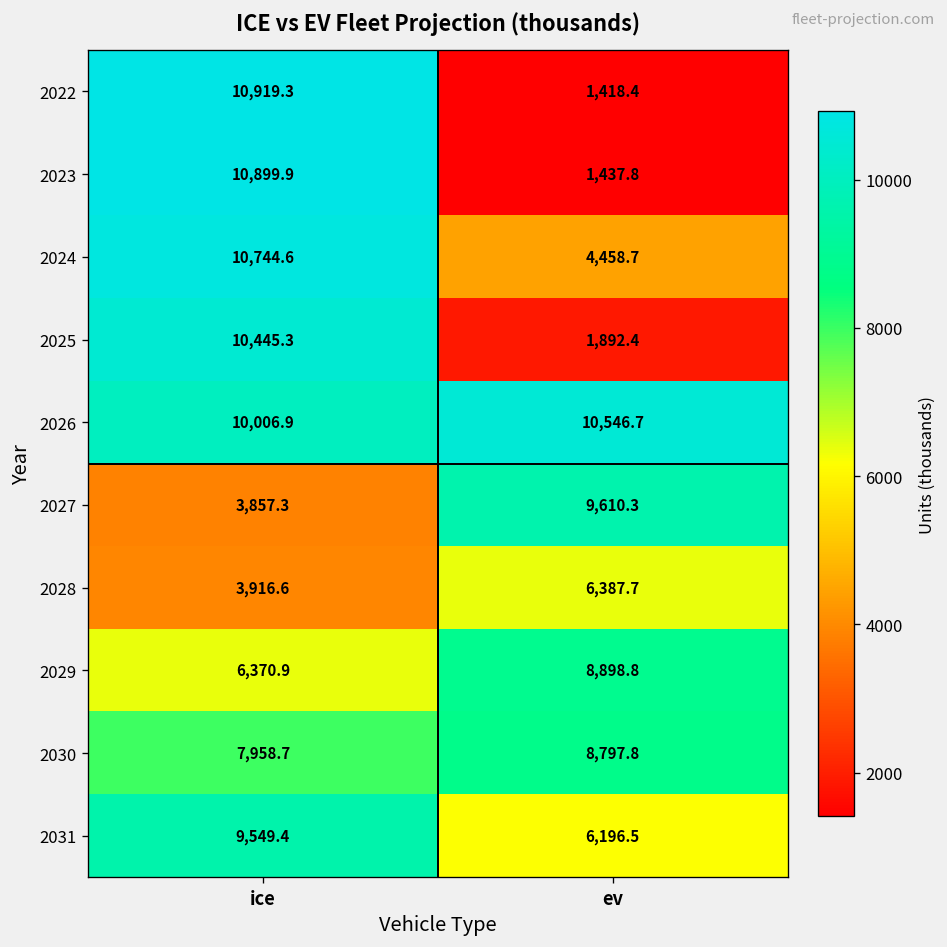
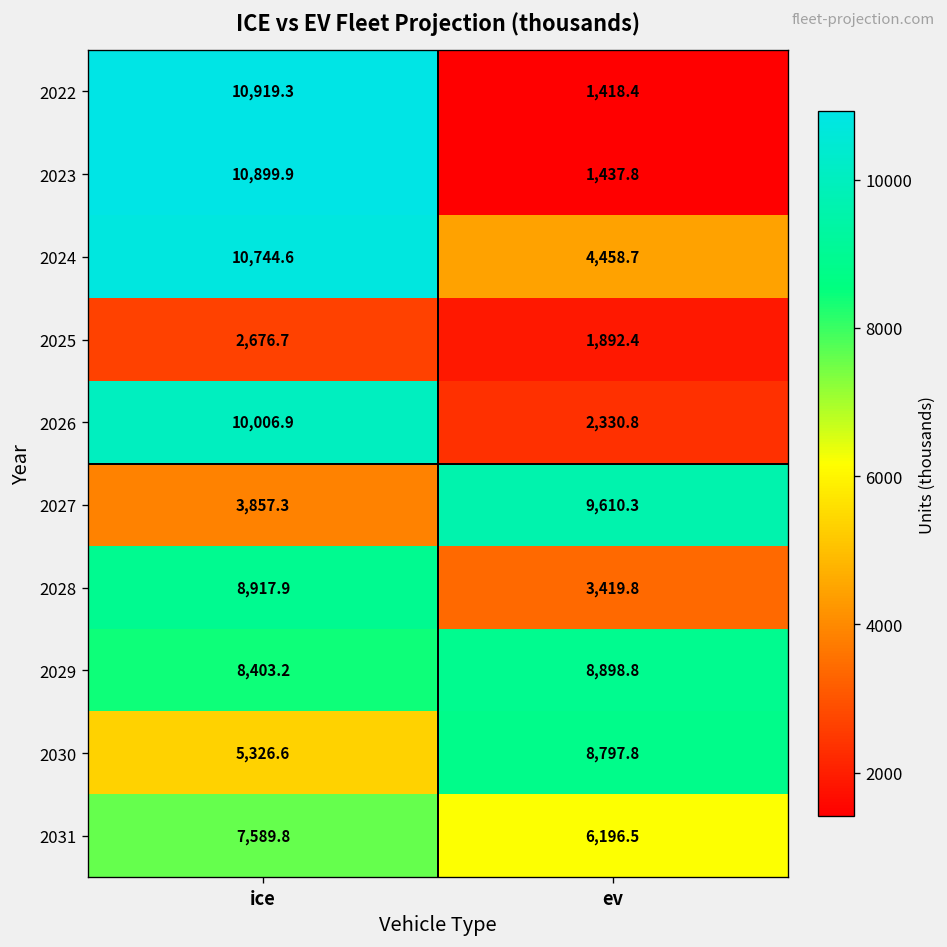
  {
    "2022": {
      "ice": "10,919.3",
      "ev": "1,418.4"
    },
    "2023": {
      "ice": "10,899.9",
      "ev": "1,437.8"
    },
    "2024": {
      "ice": "10,744.6",
      "ev": "4,458.7"
    },
    "2025": {
-     "ice": "10,445.3",
+     "ice": "2,676.7",
      "ev": "1,892.4"
    },
    "2026": {
      "ice": "10,006.9",
-     "ev": "10,546.7"
+     "ev": "2,330.8"
    },
    "2027": {
      "ice": "3,857.3",
      "ev": "9,610.3"
    },
    "2028": {
-     "ice": "3,916.6",
-     "ev": "6,387.7"
+     "ice": "8,917.9",
+     "ev": "3,419.8"
    },
    "2029": {
-     "ice": "6,370.9",
+     "ice": "8,403.2",
      "ev": "8,898.8"
    },
    "2030": {
-     "ice": "7,958.7",
+     "ice": "5,326.6",
      "ev": "8,797.8"
    },
    "2031": {
-     "ice": "9,549.4",
+     "ice": "7,589.8",
      "ev": "6,196.5"
    }
  }
